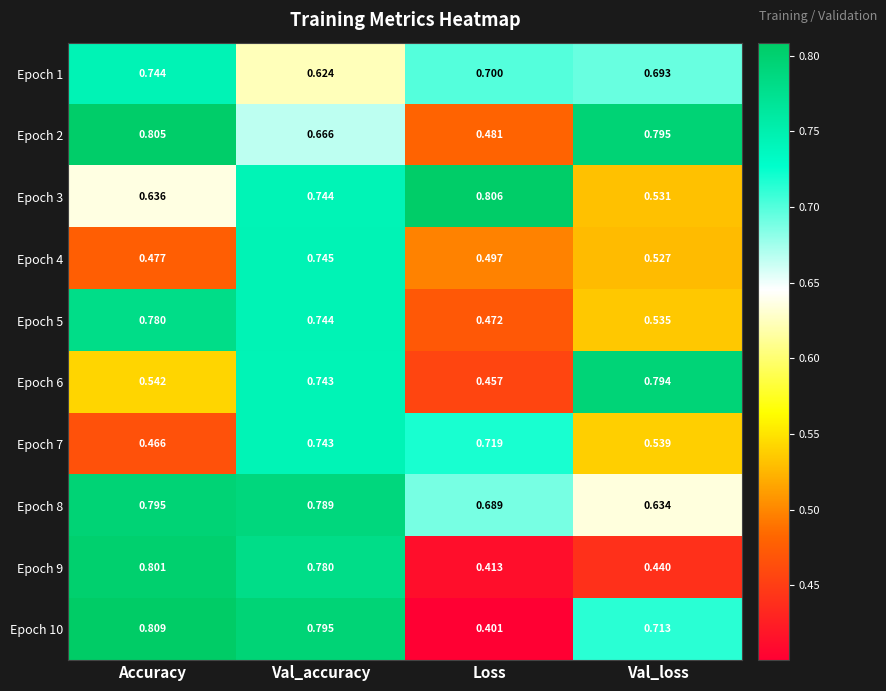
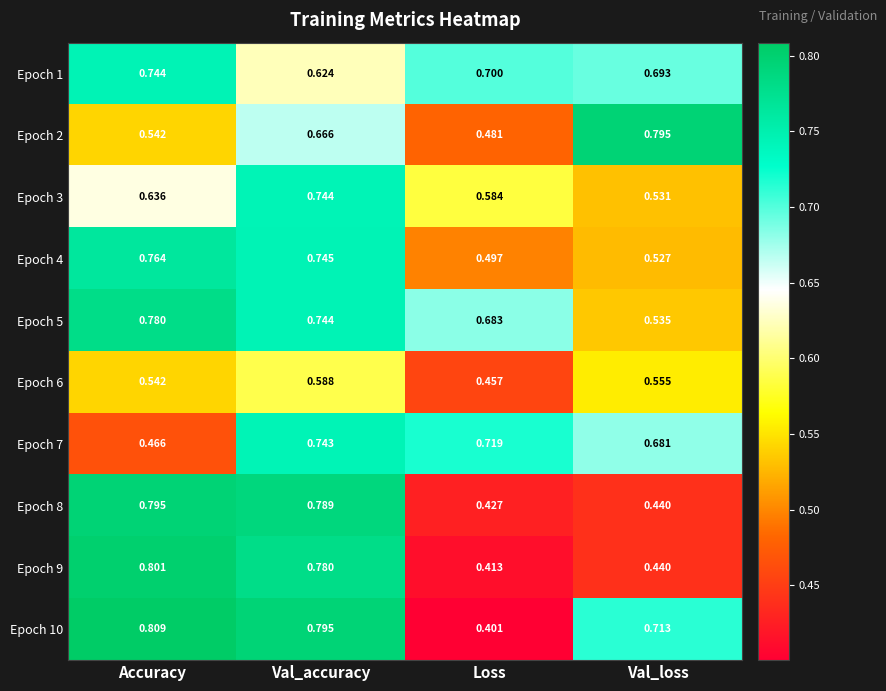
  {
    "Epoch 1": {
      "Accuracy": 0.744,
      "Val_accuracy": 0.624,
      "Loss": 0.700,
      "Val_loss": 0.693
    },
    "Epoch 2": {
-     "Accuracy": 0.805,
+     "Accuracy": 0.542,
      "Val_accuracy": 0.666,
      "Loss": 0.481,
      "Val_loss": 0.795
    },
    "Epoch 3": {
      "Accuracy": 0.636,
      "Val_accuracy": 0.744,
-     "Loss": 0.806,
+     "Loss": 0.584,
      "Val_loss": 0.531
    },
    "Epoch 4": {
-     "Accuracy": 0.477,
+     "Accuracy": 0.764,
      "Val_accuracy": 0.745,
      "Loss": 0.497,
      "Val_loss": 0.527
    },
    "Epoch 5": {
      "Accuracy": 0.780,
      "Val_accuracy": 0.744,
-     "Loss": 0.472,
+     "Loss": 0.683,
      "Val_loss": 0.535
    },
    "Epoch 6": {
      "Accuracy": 0.542,
-     "Val_accuracy": 0.743,
+     "Val_accuracy": 0.588,
      "Loss": 0.457,
-     "Val_loss": 0.794
+     "Val_loss": 0.555
    },
    "Epoch 7": {
      "Accuracy": 0.466,
      "Val_accuracy": 0.743,
      "Loss": 0.719,
-     "Val_loss": 0.539
+     "Val_loss": 0.681
    },
    "Epoch 8": {
      "Accuracy": 0.795,
      "Val_accuracy": 0.789,
-     "Loss": 0.689,
-     "Val_loss": 0.634
+     "Loss": 0.427,
+     "Val_loss": 0.440
    },
    "Epoch 9": {
      "Accuracy": 0.801,
      "Val_accuracy": 0.780,
      "Loss": 0.413,
      "Val_loss": 0.440
    },
    "Epoch 10": {
      "Accuracy": 0.809,
      "Val_accuracy": 0.795,
      "Loss": 0.401,
      "Val_loss": 0.713
    }
  }
